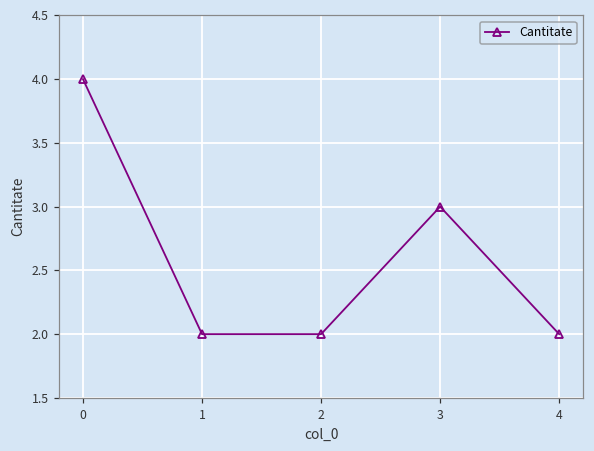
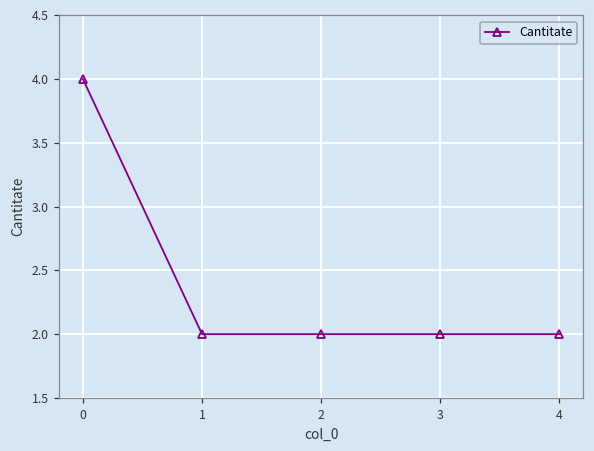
  {
    "0": 4,
    "1": 2,
    "2": 2,
-   "3": 3,
+   "3": 2,
    "4": 2
  }
